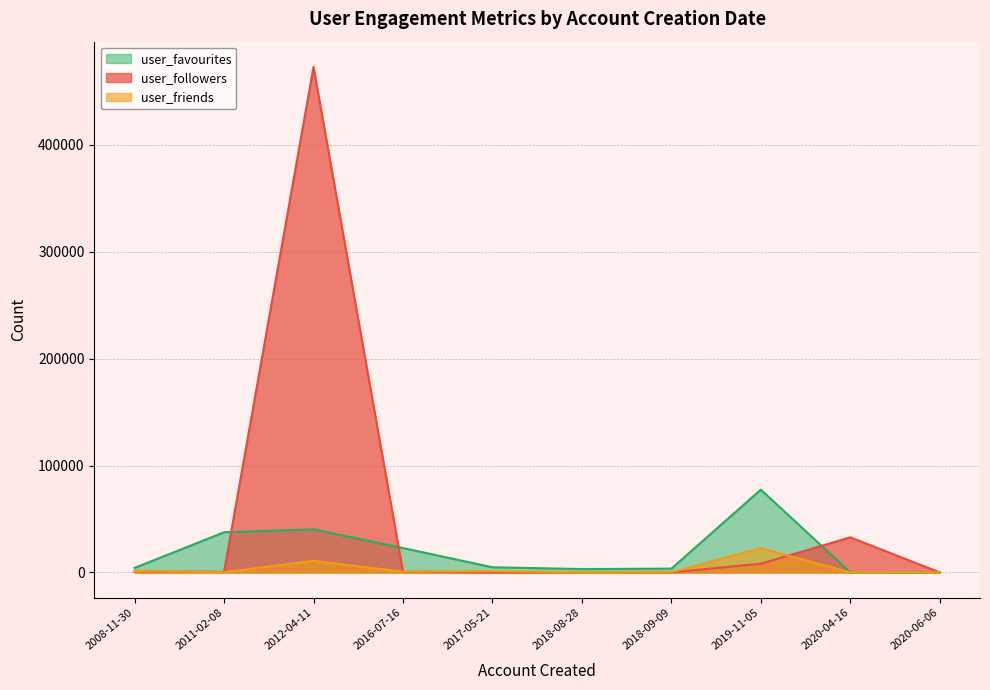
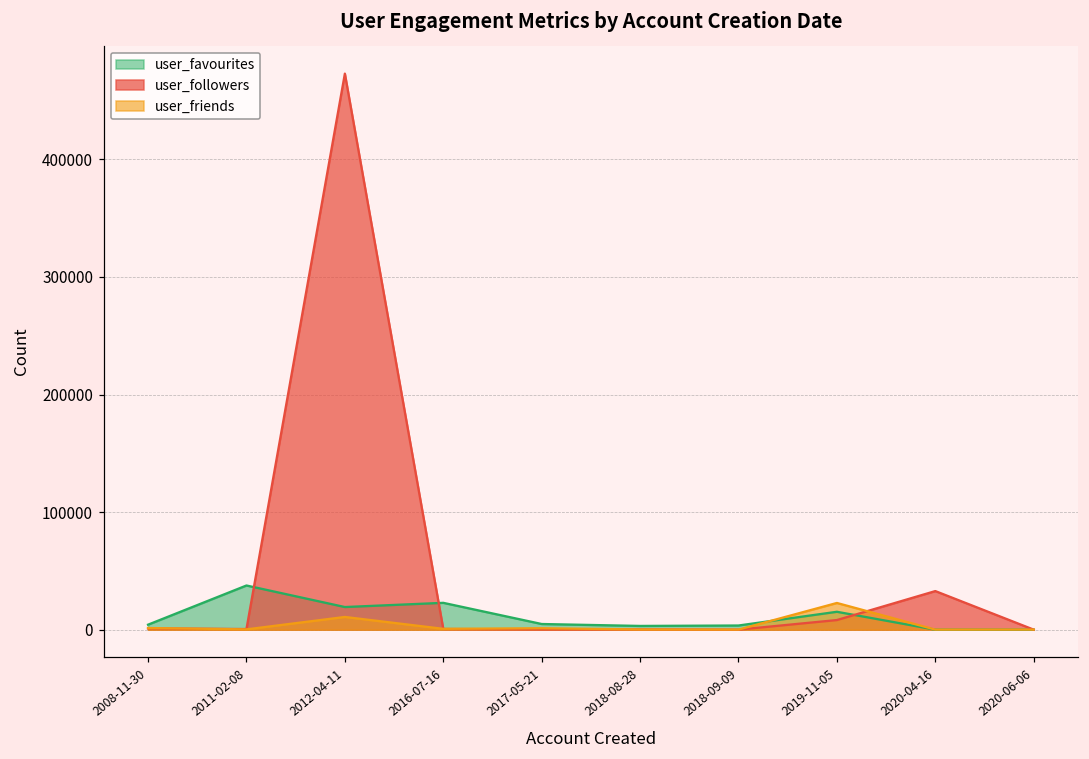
  {
    "user_favourites": {
      "2008-11-30": 4000,
      "2011-02-08": 38000,
-     "2012-04-11": 40000,
+     "2012-04-11": 19000,
      "2016-07-16": 23000,
      "2017-05-21": 5000,
      "2018-08-28": 3000,
      "2018-09-09": 4000,
-     "2019-11-05": 77000
+     "2019-11-05": 15000
    },
    "user_followers": {
      "2012-04-11": 473000,
      "2019-11-05": 8000,
      "2020-04-16": 33000
    },
    "user_friends": {
      "2012-04-11": 11000,
      "2019-11-05": 23000
    }
  }
